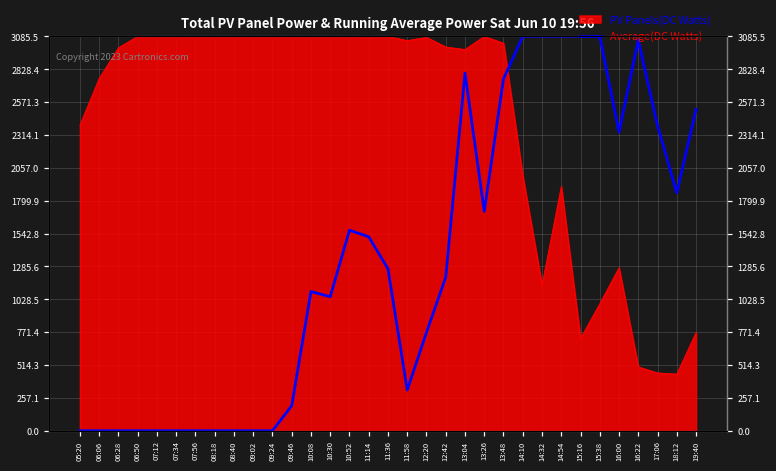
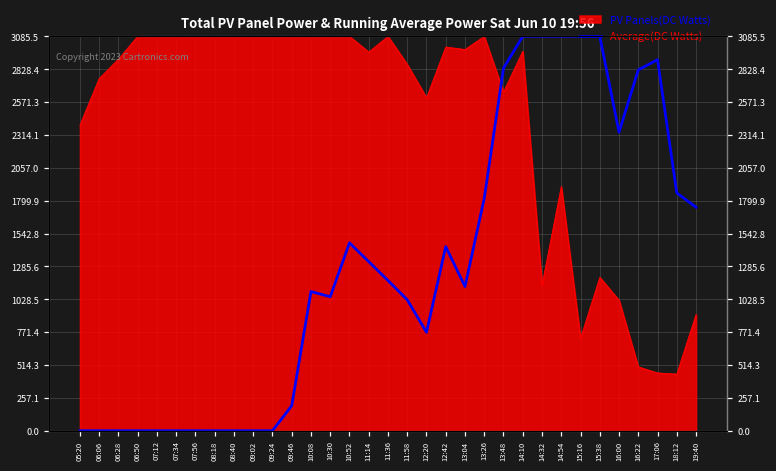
  {
    "PV Panels(DC Watts)": {
      "05:20": 2390,
      "06:06": 2760,
-     "06:28": 3000,
+     "06:28": 2910,
      "06:50": 3090,
      "07:12": 3090,
      "07:34": 3090,
      "07:56": 3090,
      "08:18": 3090,
      "08:40": 3090,
      "09:02": 3090,
      "09:24": 3090,
      "09:46": 3090,
      "10:08": 3090,
      "10:30": 3090,
      "10:52": 3090,
-     "11:14": 3080,
+     "11:14": 2960,
      "11:36": 3090,
-     "11:58": 3050,
-     "12:20": 3080,
+     "11:58": 2870,
+     "12:20": 2610,
      "12:42": 3000,
      "13:04": 2980,
      "13:26": 3090,
-     "13:48": 3030,
-     "14:10": 1990,
+     "13:48": 2650,
+     "14:10": 2970,
      "14:32": 1140,
      "14:54": 1910,
      "15:16": 720,
-     "15:38": 990,
-     "16:00": 1280,
+     "15:38": 1200,
+     "16:00": 1020,
      "16:22": 500,
      "17:06": 450,
      "18:12": 440,
-     "19:40": 770
+     "19:40": 910
    },
    "Average(DC Watts)": {
      "05:20": 0,
      "06:06": 0,
      "06:28": 0,
      "06:50": 0,
      "07:12": 0,
      "07:34": 0,
      "07:56": 0,
      "08:18": 0,
      "08:40": 0,
      "09:02": 0,
      "09:24": 0,
      "09:46": 200,
      "10:08": 1090,
      "10:30": 1050,
-     "10:52": 1570,
-     "11:14": 1520,
-     "11:36": 1270,
-     "11:58": 320,
+     "10:52": 1470,
+     "11:14": 1320,
+     "11:36": 1180,
+     "11:58": 1020,
      "12:20": 770,
-     "12:42": 1200,
-     "13:04": 2800,
-     "13:26": 1720,
-     "13:48": 2750,
+     "12:42": 1440,
+     "13:04": 1130,
+     "13:26": 1820,
+     "13:48": 2840,
      "14:10": 3090,
      "14:32": 3090,
      "14:54": 3090,
      "15:16": 3090,
      "15:38": 3090,
      "16:00": 2340,
-     "16:22": 3060,
-     "17:06": 2390,
+     "16:22": 2820,
+     "17:06": 2900,
      "18:12": 1860,
-     "19:40": 2510
+     "19:40": 1750
    }
  }
